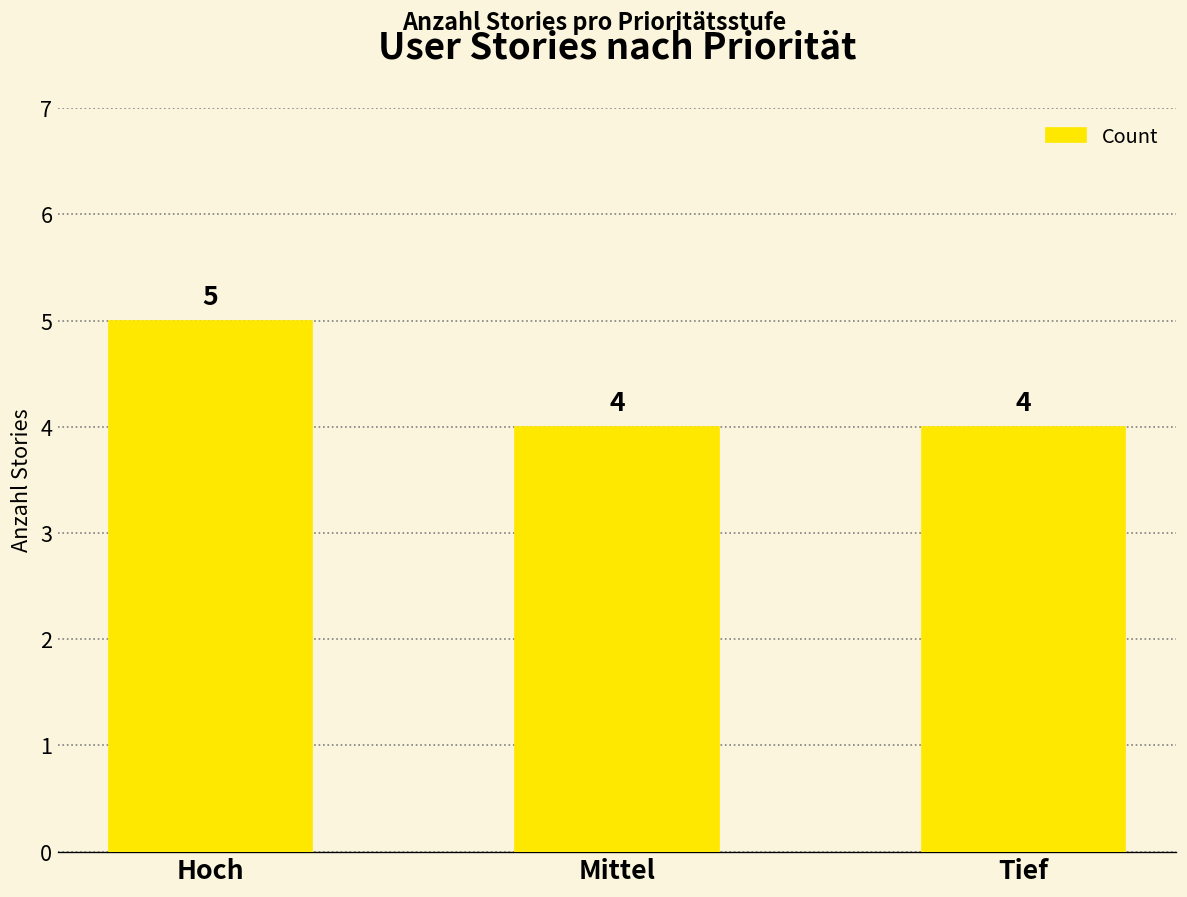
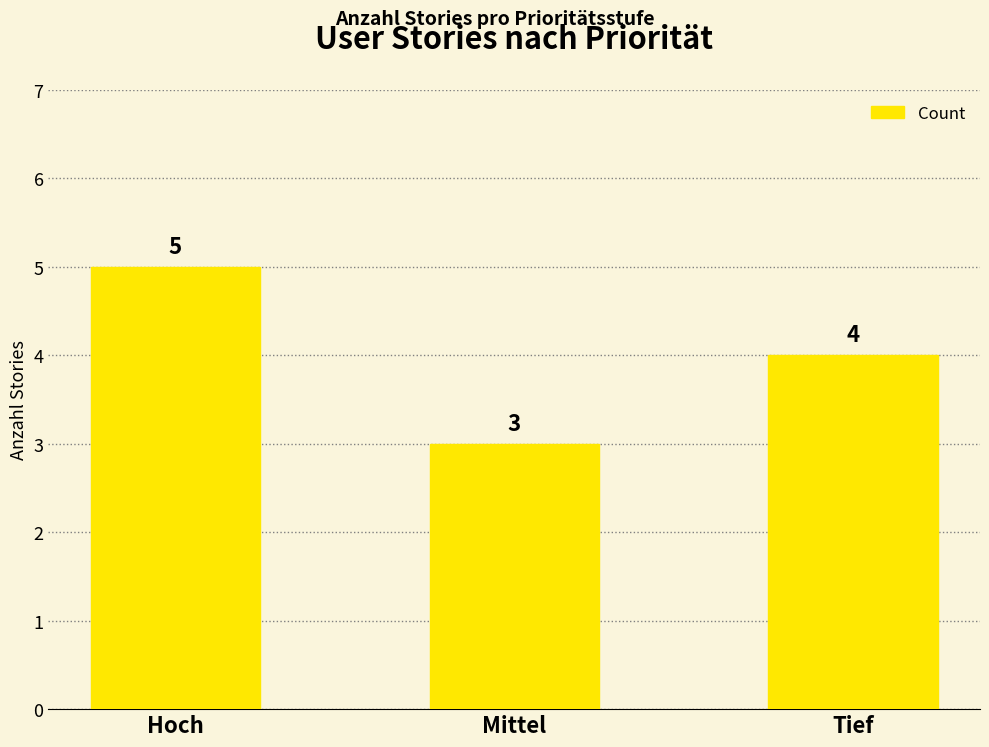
  {
    "Hoch": 5,
-   "Mittel": 4,
+   "Mittel": 3,
    "Tief": 4
  }
